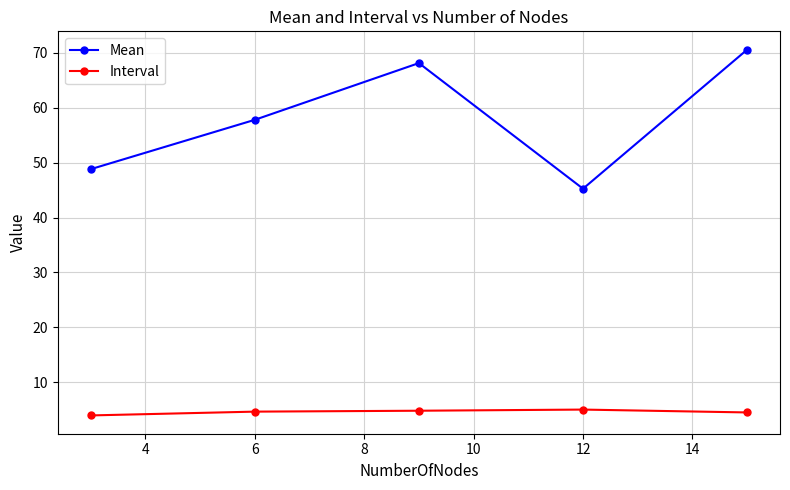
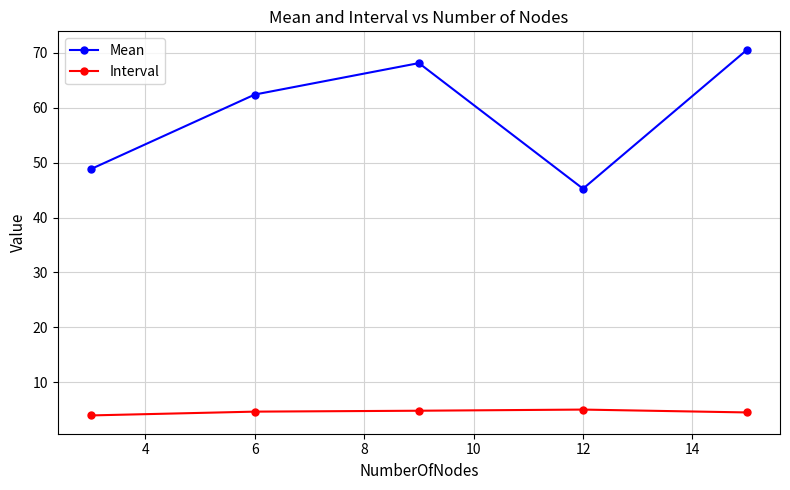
  {
    "Mean": {
-     "6": 58,
+     "6": 62,
      "12": 45
    },
    "Interval": {
      "6": 5,
      "12": 5
    }
  }
